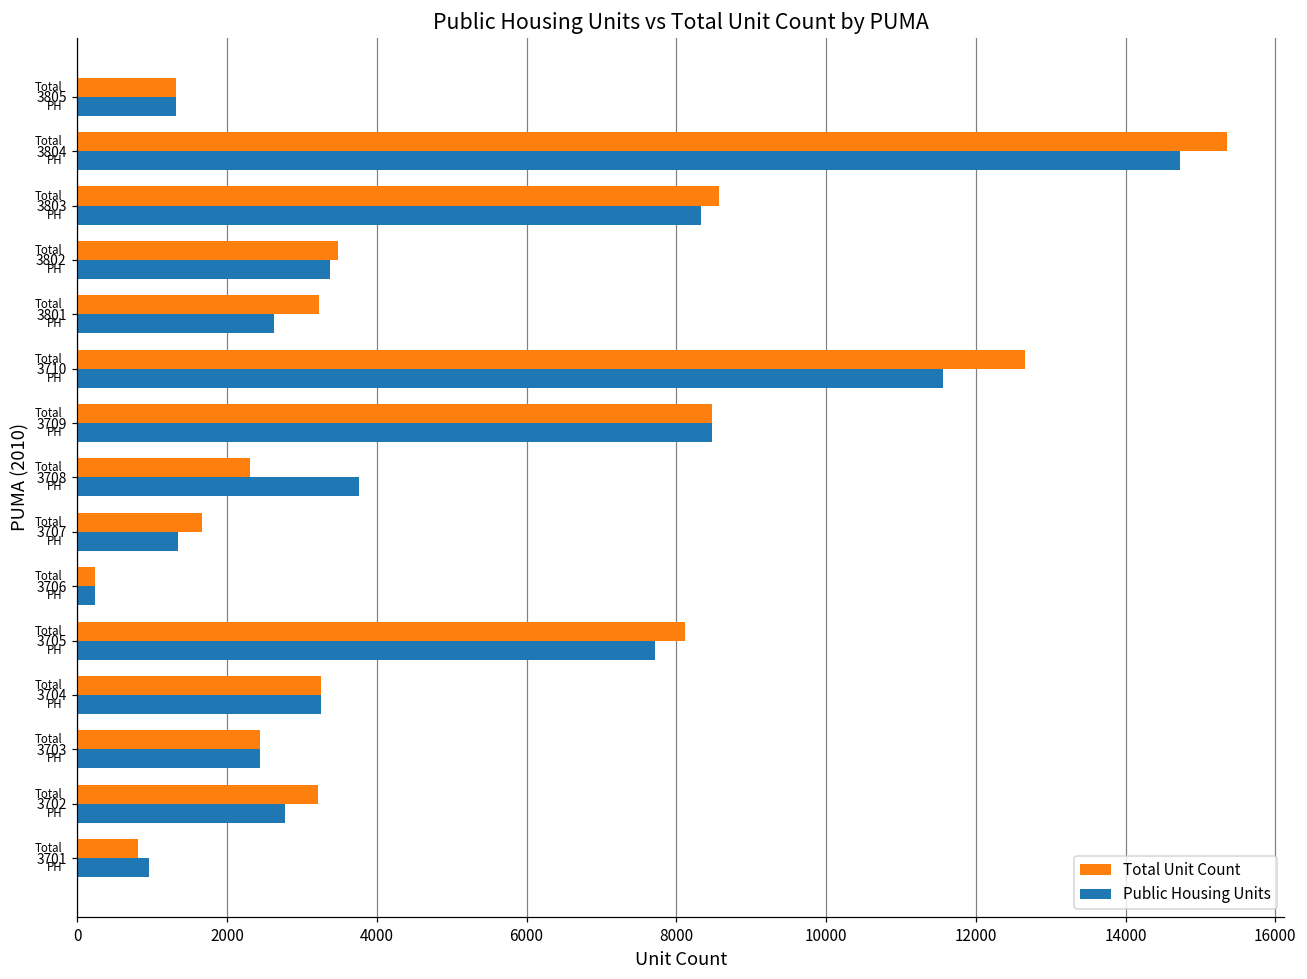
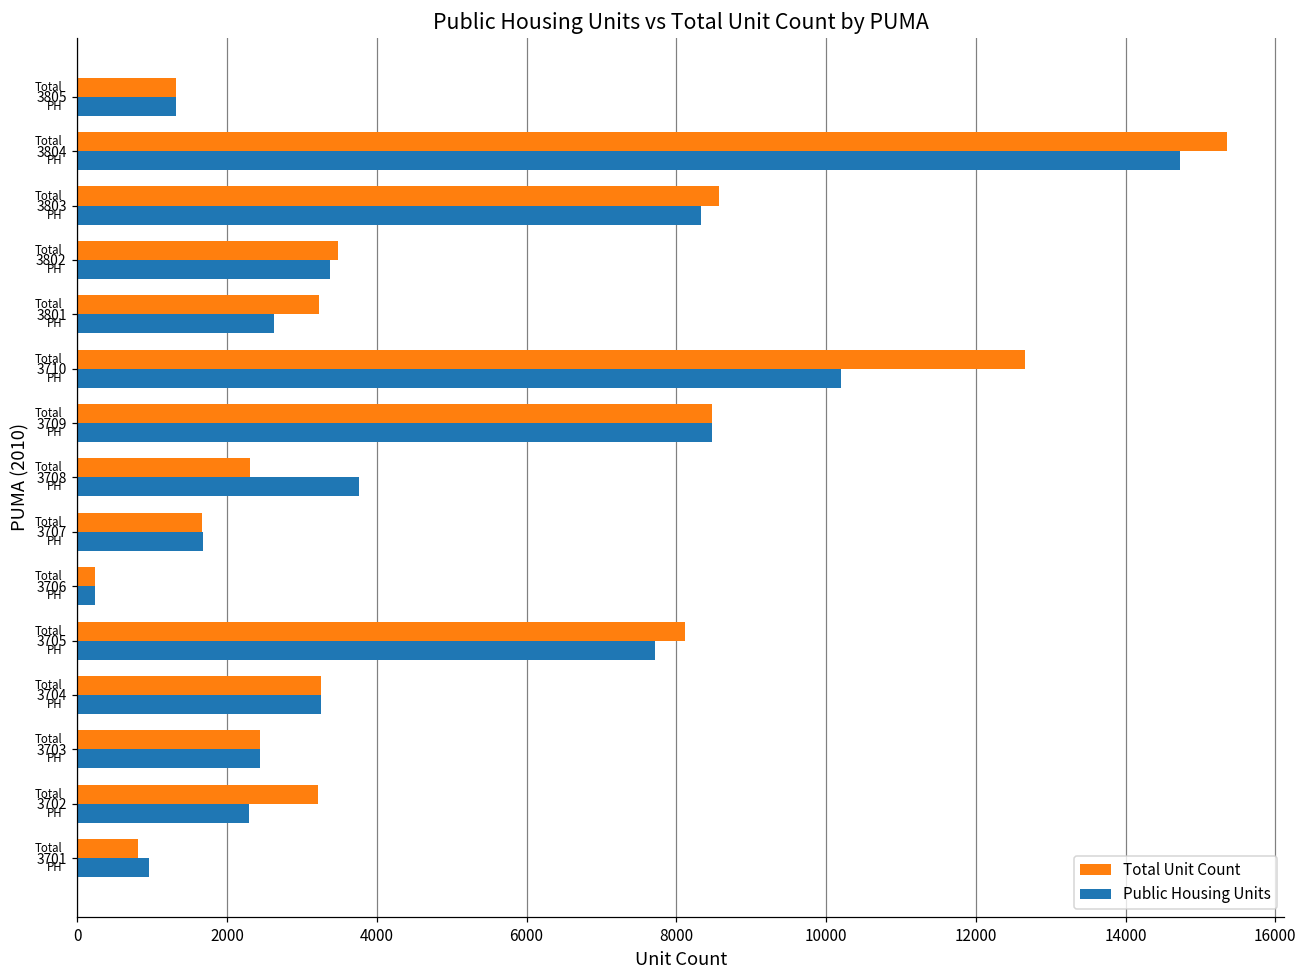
  {
    "Total Unit Count": {
      "3805": 1300,
      "3804": 15400,
      "3803": 8600,
      "3802": 3500,
      "3801": 3200,
      "3710": 12700,
      "3709": 8500,
      "3708": 2300,
      "3707": 1700,
      "3706": 200,
      "3705": 8100,
      "3704": 3300,
      "3703": 2400,
      "3702": 3200,
      "3701": 800
    },
    "Public Housing Units": {
      "3805": 1300,
      "3804": 14700,
      "3803": 8300,
      "3802": 3400,
      "3801": 2600,
-     "3710": 11600,
+     "3710": 10200,
      "3709": 8500,
      "3708": 3800,
-     "3707": 1300,
+     "3707": 1700,
      "3706": 200,
      "3705": 7700,
      "3704": 3300,
      "3703": 2400,
-     "3702": 2800,
+     "3702": 2300,
      "3701": 1000
    }
  }
